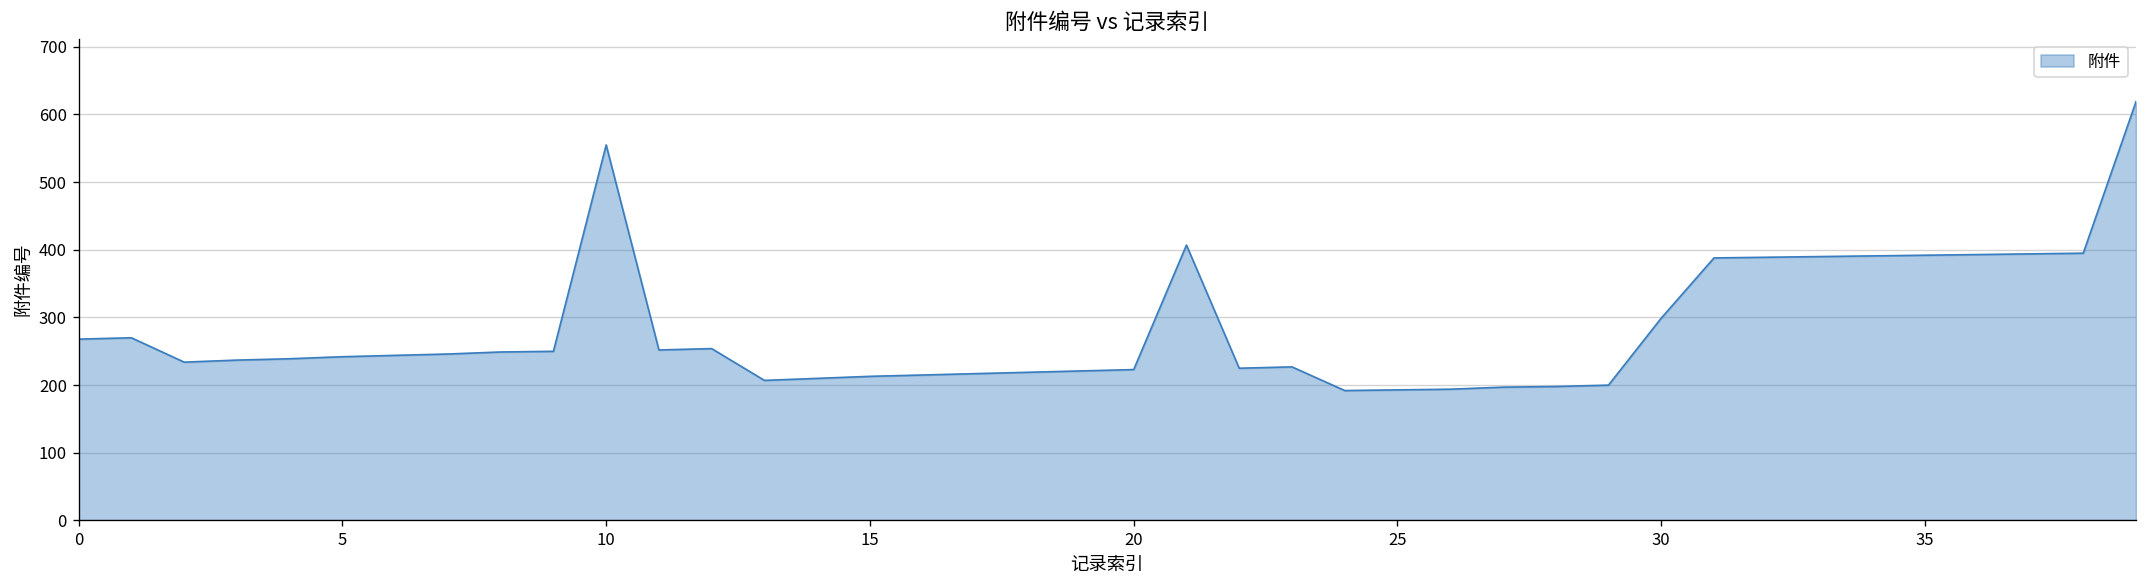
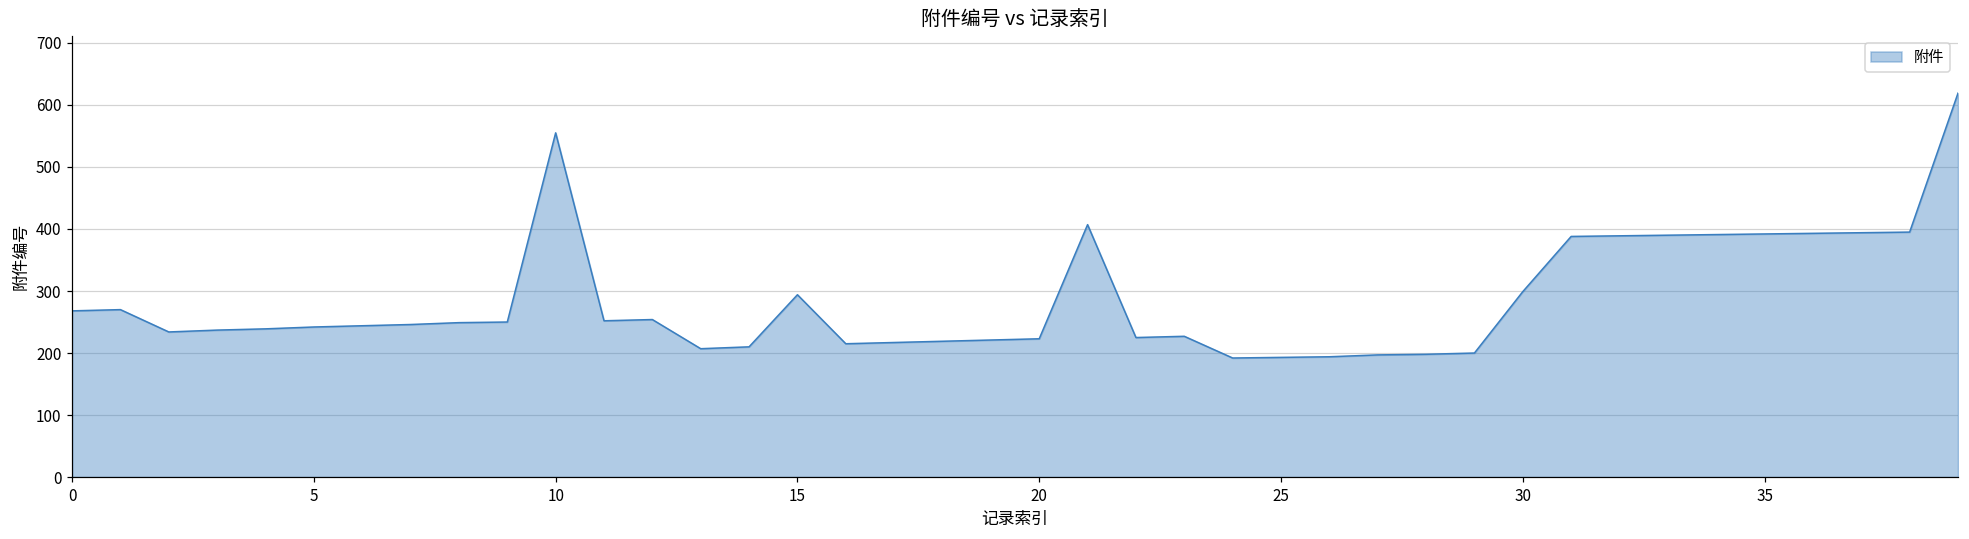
  {
    "0": 270,
    "5": 240,
    "10": 560,
-   "15": 210,
+   "15": 290,
    "20": 220,
    "25": 190,
    "30": 300,
    "35": 390
  }
